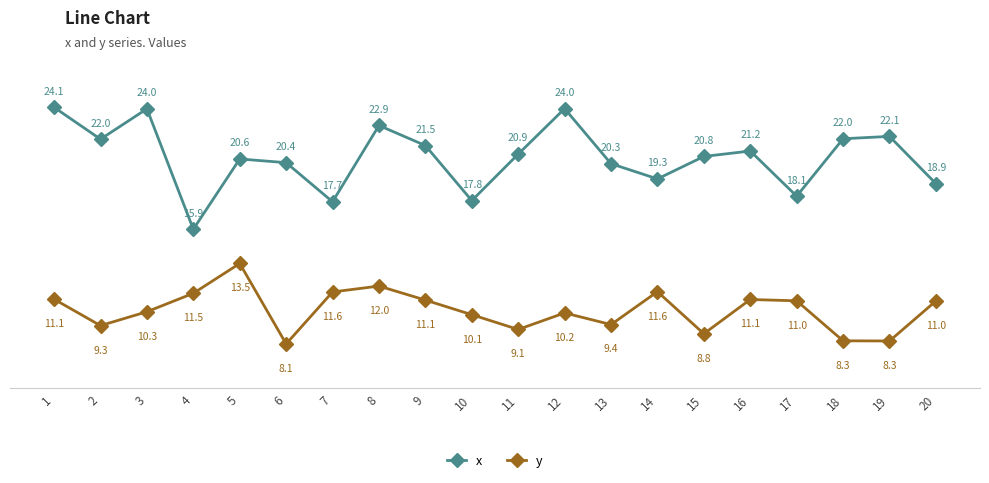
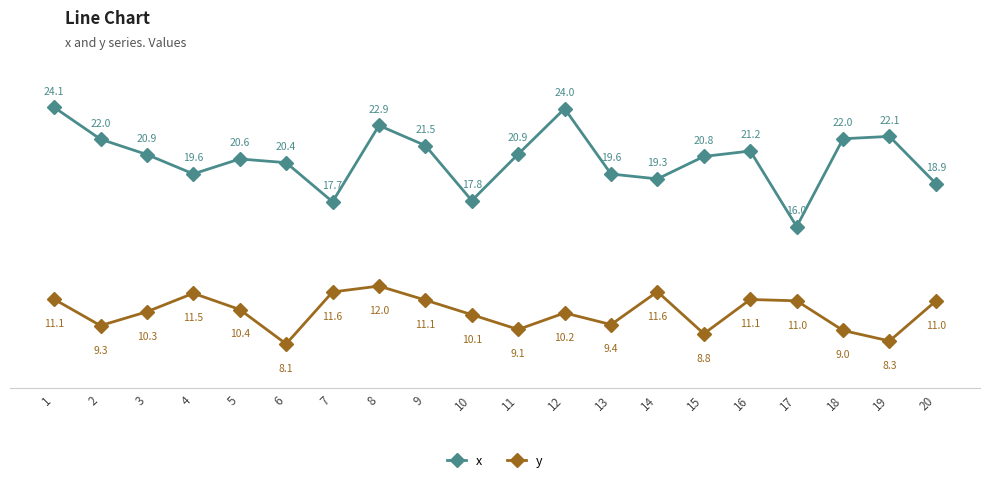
  {
    "x": {
      "1": 24.1,
      "2": 22.0,
-     "3": 24.0,
-     "4": 15.9,
+     "3": 20.9,
+     "4": 19.6,
      "5": 20.6,
      "6": 20.4,
      "7": 17.7,
      "8": 22.9,
      "9": 21.5,
      "10": 17.8,
      "11": 20.9,
      "12": 24.0,
-     "13": 20.3,
+     "13": 19.6,
      "14": 19.3,
      "15": 20.8,
      "16": 21.2,
-     "17": 18.1,
+     "17": 16.0,
      "18": 22.0,
      "19": 22.1,
      "20": 18.9
    },
    "y": {
      "1": 11.1,
      "2": 9.3,
      "3": 10.3,
      "4": 11.5,
-     "5": 13.5,
+     "5": 10.4,
      "6": 8.1,
      "7": 11.6,
      "8": 12.0,
      "9": 11.1,
      "10": 10.1,
      "11": 9.1,
      "12": 10.2,
      "13": 9.4,
      "14": 11.6,
      "15": 8.8,
      "16": 11.1,
      "17": 11.0,
-     "18": 8.3,
+     "18": 9.0,
      "19": 8.3,
      "20": 11.0
    }
  }
